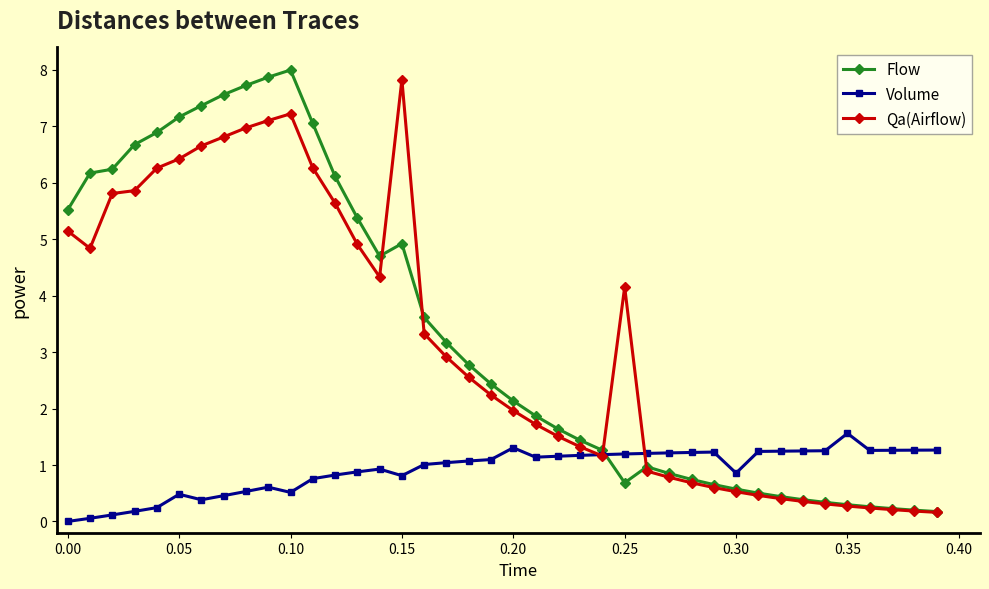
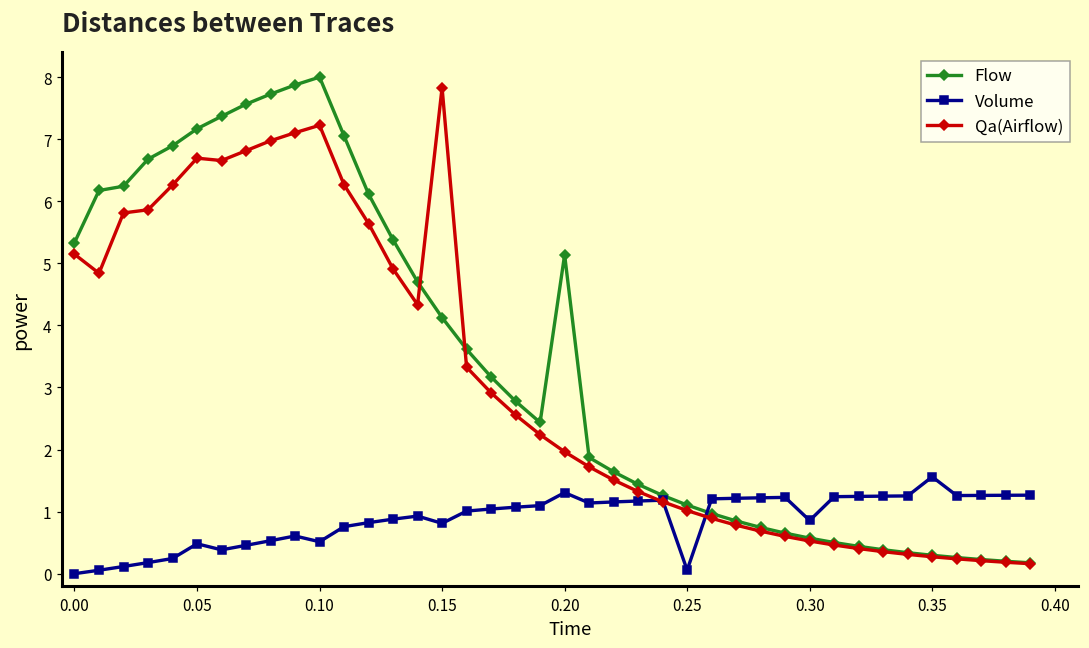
  {
    "Flow": {
-     "0.00": 5.5,
+     "0.00": 5.3,
      "0.05": 7.2,
      "0.10": 8.0,
-     "0.15": 4.9,
-     "0.20": 2.1,
-     "0.25": 0.7,
+     "0.15": 4.1,
+     "0.20": 5.1,
+     "0.25": 1.1,
      "0.30": 0.6
    },
    "Volume": {
      "0.00": 0.0,
      "0.05": 0.5,
      "0.10": 0.5,
      "0.15": 0.8,
      "0.20": 1.3,
-     "0.25": 1.2,
+     "0.25": 0.1,
      "0.30": 0.9,
      "0.35": 1.6
    },
    "Qa(Airflow)": {
      "0.00": 5.1,
-     "0.05": 6.4,
+     "0.05": 6.7,
      "0.10": 7.2,
      "0.15": 7.8,
      "0.20": 2.0,
-     "0.25": 4.2,
+     "0.25": 1.0,
      "0.30": 0.5
    }
  }
